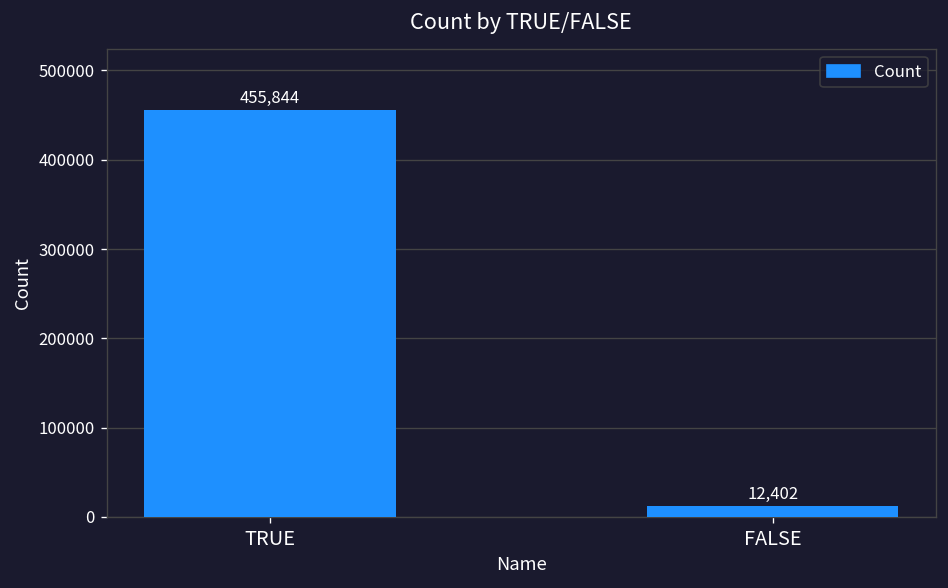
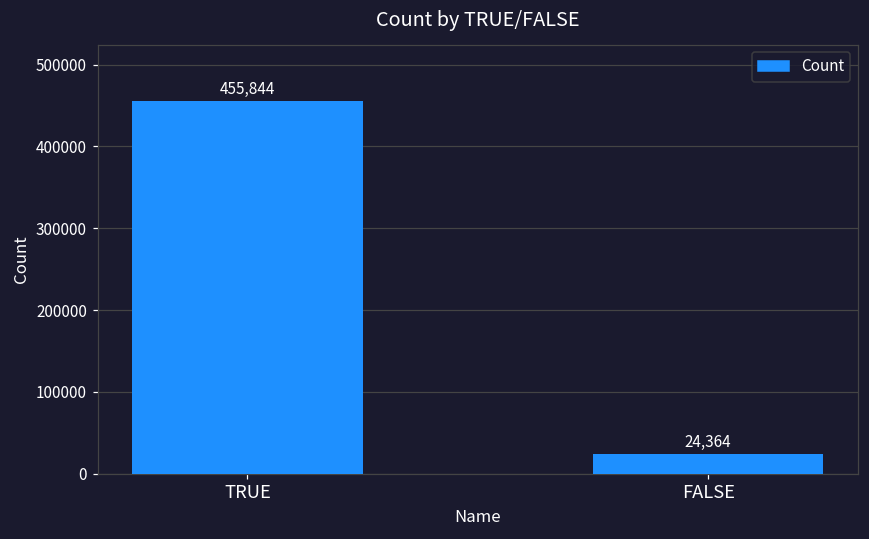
  {
    "TRUE": "455,844",
-   "FALSE": "12,402"
+   "FALSE": "24,364"
  }
